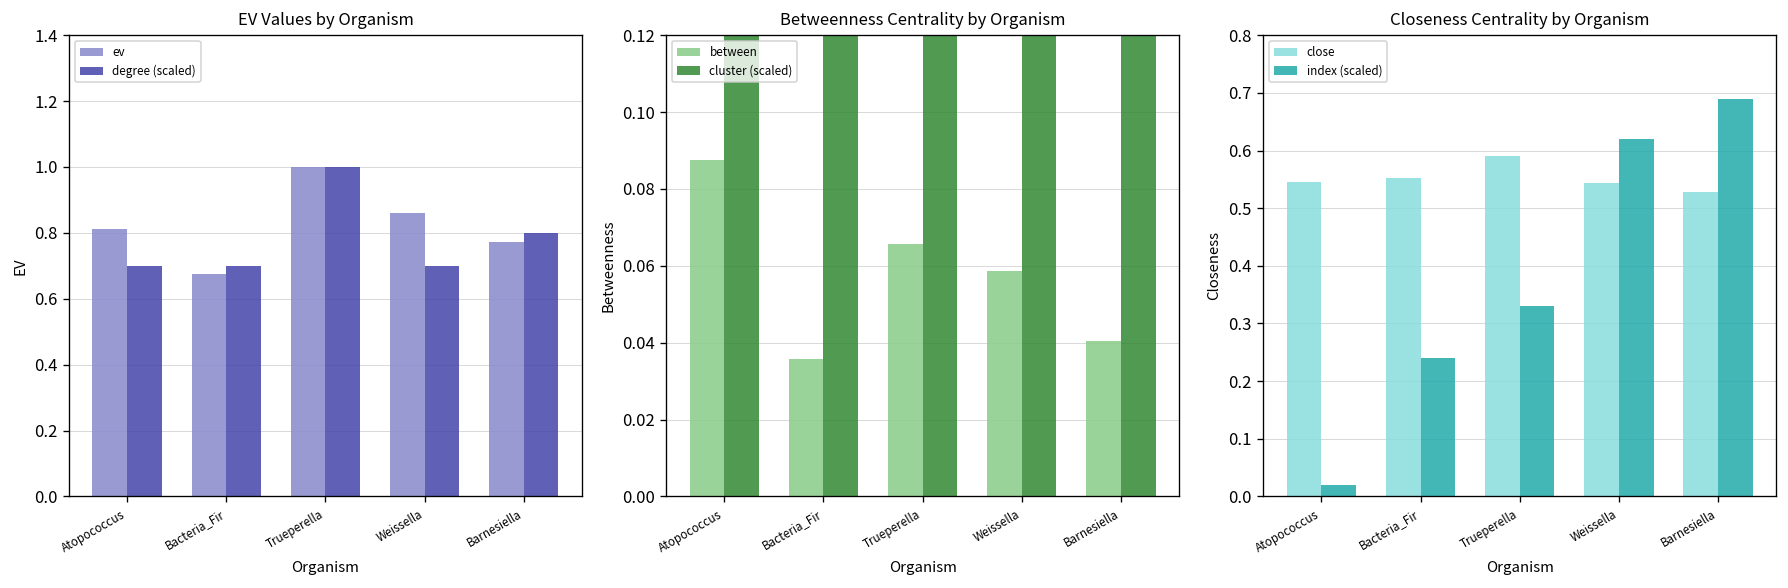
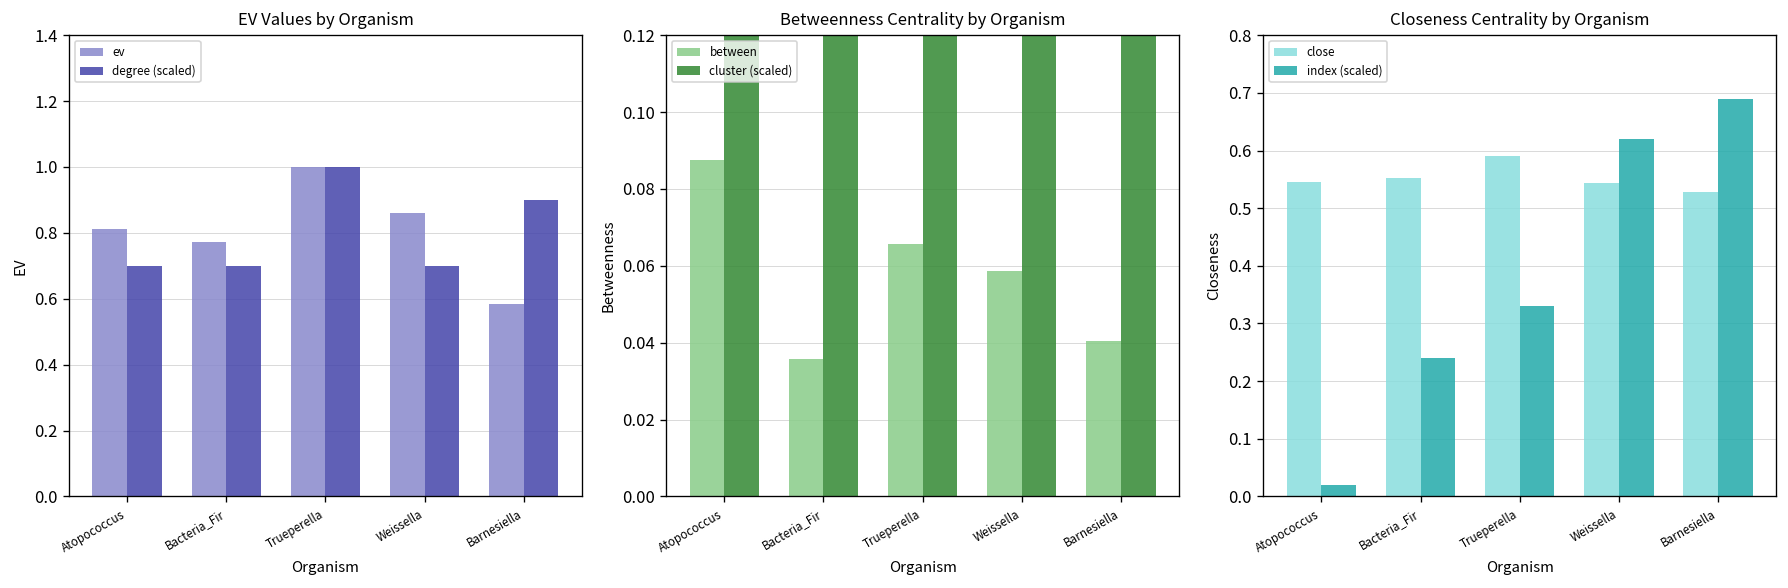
  {
    "EV Values by Organism": {
      "ev": {
        "Atopococcus": 0.81,
-       "Bacteria_Fir": 0.68,
+       "Bacteria_Fir": 0.77,
        "Trueperella": 1.00,
        "Weissella": 0.86,
-       "Barnesiella": 0.77
+       "Barnesiella": 0.58
      },
      "degree (scaled)": {
        "Atopococcus": 0.70,
        "Bacteria_Fir": 0.70,
        "Trueperella": 1.00,
        "Weissella": 0.70,
-       "Barnesiella": 0.80
+       "Barnesiella": 0.90
      }
    },
    "Betweenness Centrality by Organism": {
      "between": {
        "Atopococcus": 0.088,
        "Bacteria_Fir": 0.036,
        "Trueperella": 0.066,
        "Weissella": 0.059,
        "Barnesiella": 0.040
      }
    },
    "Closeness Centrality by Organism": {
      "close": {
        "Atopococcus": 0.55,
        "Bacteria_Fir": 0.55,
        "Trueperella": 0.59,
        "Weissella": 0.54,
        "Barnesiella": 0.53
      },
      "index (scaled)": {
        "Atopococcus": 0.02,
        "Bacteria_Fir": 0.24,
        "Trueperella": 0.33,
        "Weissella": 0.62,
        "Barnesiella": 0.69
      }
    }
  }
